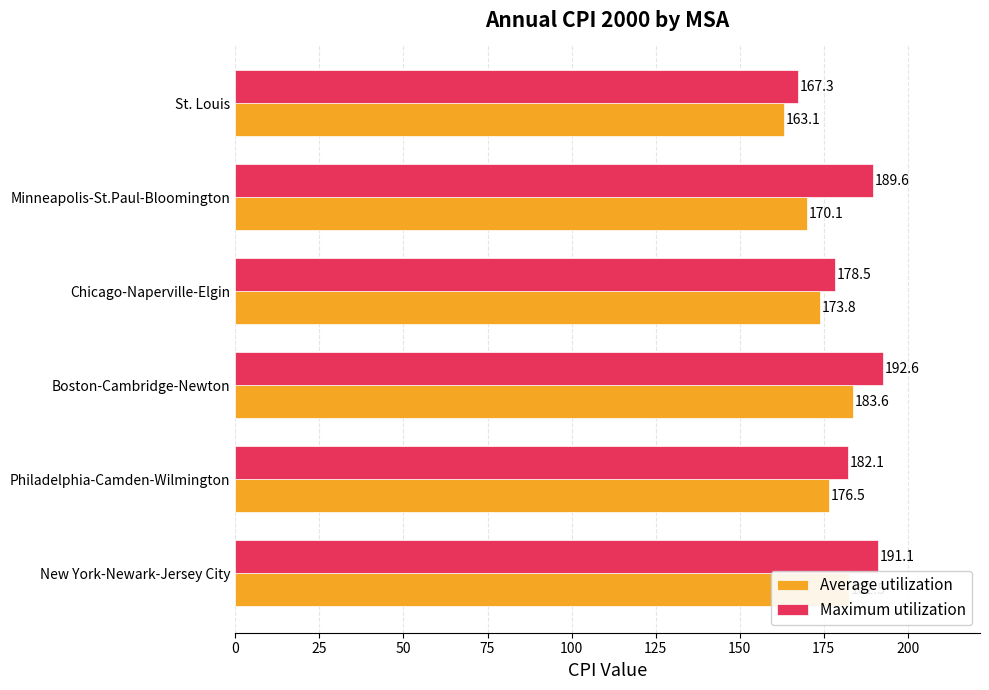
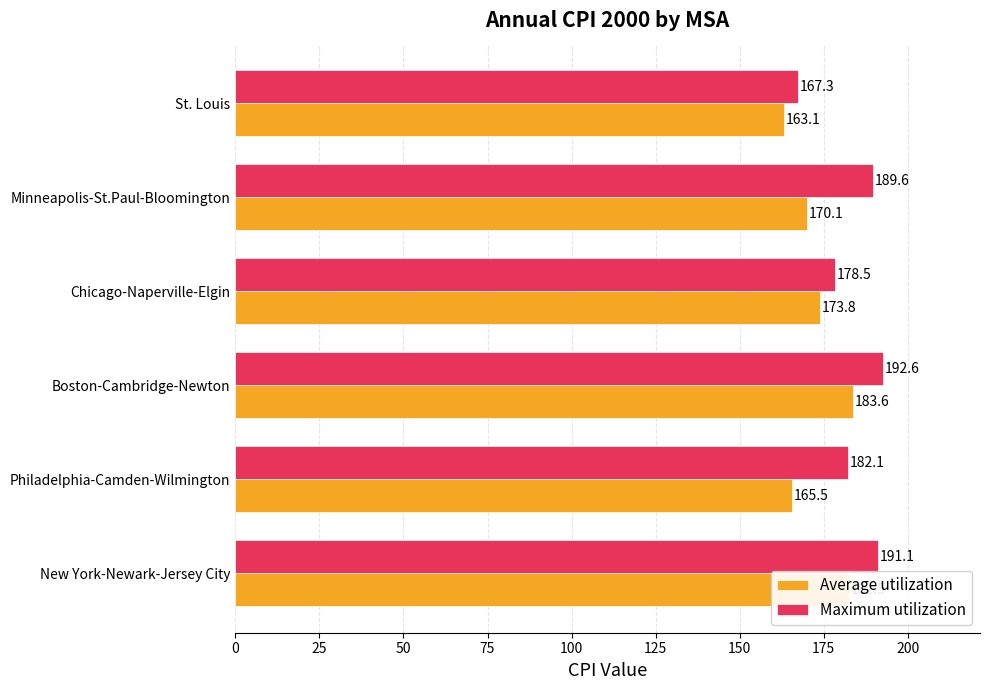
  {
    "Average utilization": {
      "St. Louis": 163.1,
      "Minneapolis-St.Paul-Bloomington": 170.1,
      "Chicago-Naperville-Elgin": 173.8,
      "Boston-Cambridge-Newton": 183.6,
-     "Philadelphia-Camden-Wilmington": 176.5
+     "Philadelphia-Camden-Wilmington": 165.5
    },
    "Maximum utilization": {
      "St. Louis": 167.3,
      "Minneapolis-St.Paul-Bloomington": 189.6,
      "Chicago-Naperville-Elgin": 178.5,
      "Boston-Cambridge-Newton": 192.6,
      "Philadelphia-Camden-Wilmington": 182.1,
      "New York-Newark-Jersey City": 191.1
    }
  }
